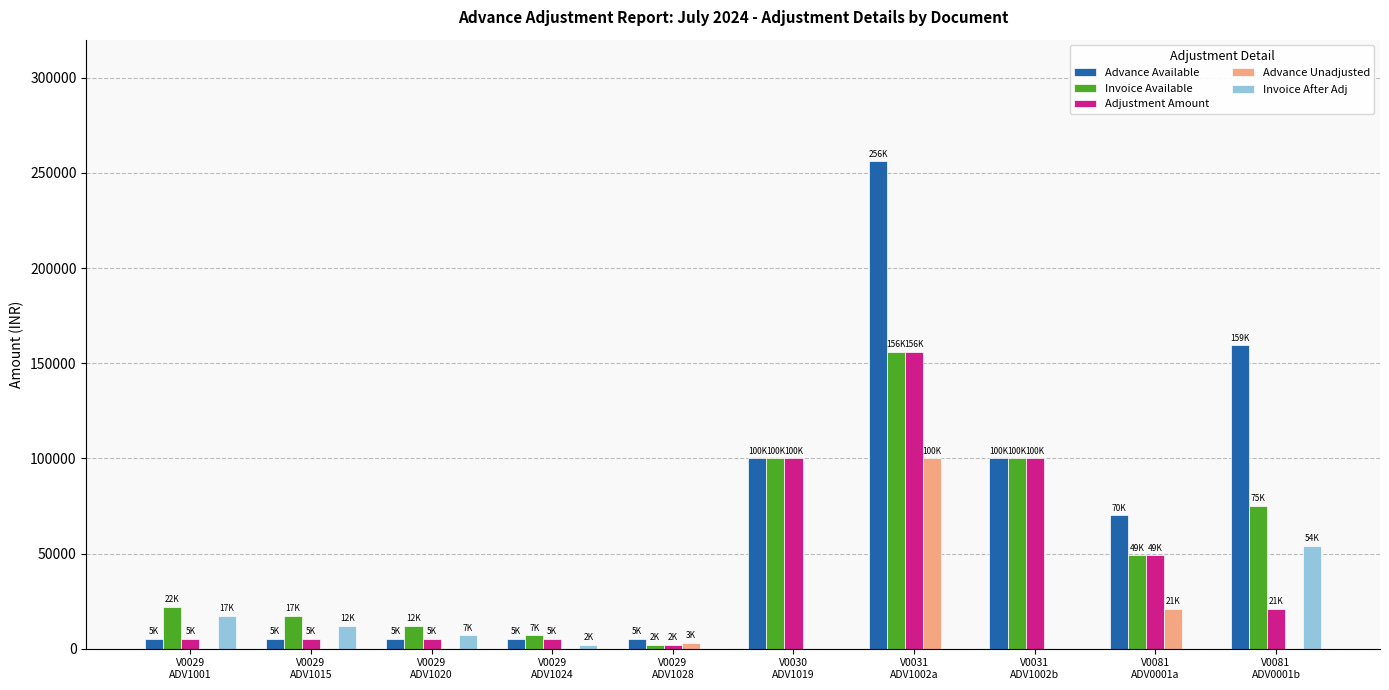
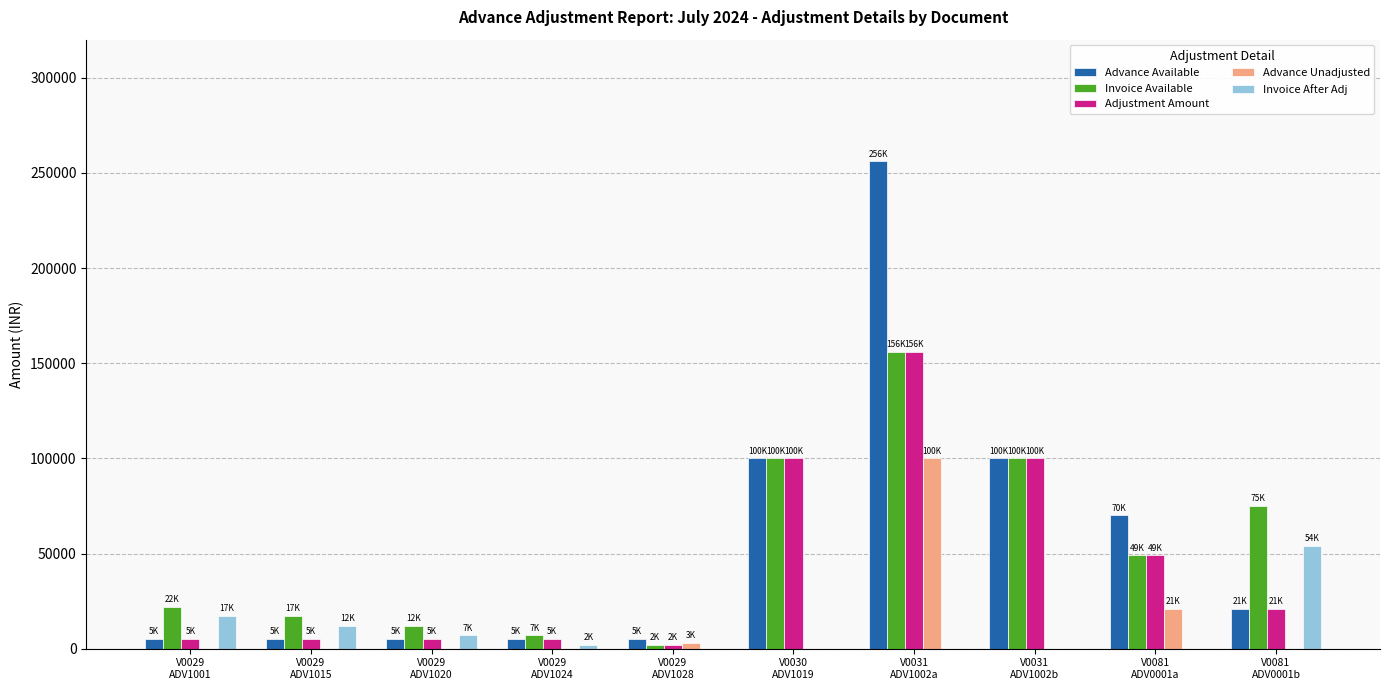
  {
    "Advance Available": {
      "V0029 ADV1001": "5K",
      "V0029 ADV1015": "5K",
      "V0029 ADV1020": "5K",
      "V0029 ADV1024": "5K",
      "V0029 ADV1028": "5K",
      "V0030 ADV1019": "100K",
      "V0031 ADV1002a": "256K",
      "V0031 ADV1002b": "100K",
      "V0081 ADV0001a": "70K",
-     "V0081 ADV0001b": "159K"
+     "V0081 ADV0001b": "21K"
    },
    "Invoice Available": {
      "V0029 ADV1001": "22K",
      "V0029 ADV1015": "17K",
      "V0029 ADV1020": "12K",
      "V0029 ADV1024": "7K",
      "V0029 ADV1028": "2K",
      "V0030 ADV1019": "100K",
      "V0031 ADV1002a": "156K",
      "V0031 ADV1002b": "100K",
      "V0081 ADV0001a": "49K",
      "V0081 ADV0001b": "75K"
    },
    "Adjustment Amount": {
      "V0029 ADV1001": "5K",
      "V0029 ADV1015": "5K",
      "V0029 ADV1020": "5K",
      "V0029 ADV1024": "5K",
      "V0029 ADV1028": "2K",
      "V0030 ADV1019": "100K",
      "V0031 ADV1002a": "156K",
      "V0031 ADV1002b": "100K",
      "V0081 ADV0001a": "49K",
      "V0081 ADV0001b": "21K"
    },
    "Advance Unadjusted": {
      "V0029 ADV1028": "3K",
      "V0031 ADV1002a": "100K",
      "V0081 ADV0001a": "21K"
    },
    "Invoice After Adj": {
      "V0029 ADV1001": "17K",
      "V0029 ADV1015": "12K",
      "V0029 ADV1020": "7K",
      "V0029 ADV1024": "2K",
      "V0081 ADV0001b": "54K"
    }
  }
